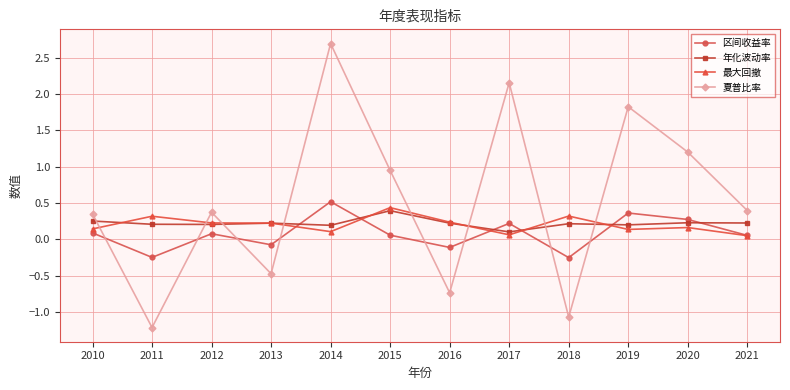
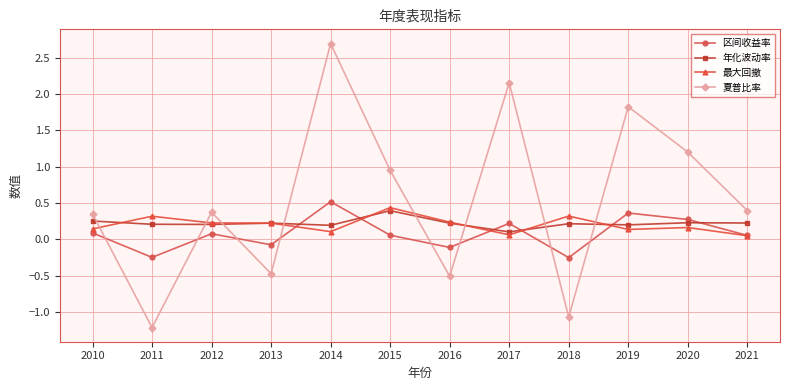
  {
    "夏普比率": {
      "2010": 0.3,
      "2011": -1.2,
      "2012": 0.4,
      "2013": -0.5,
      "2014": 2.7,
      "2015": 0.9,
-     "2016": -0.7,
+     "2016": -0.5,
      "2017": 2.2,
      "2018": -1.1,
      "2019": 1.8,
      "2020": 1.2,
      "2021": 0.4
    }
  }
